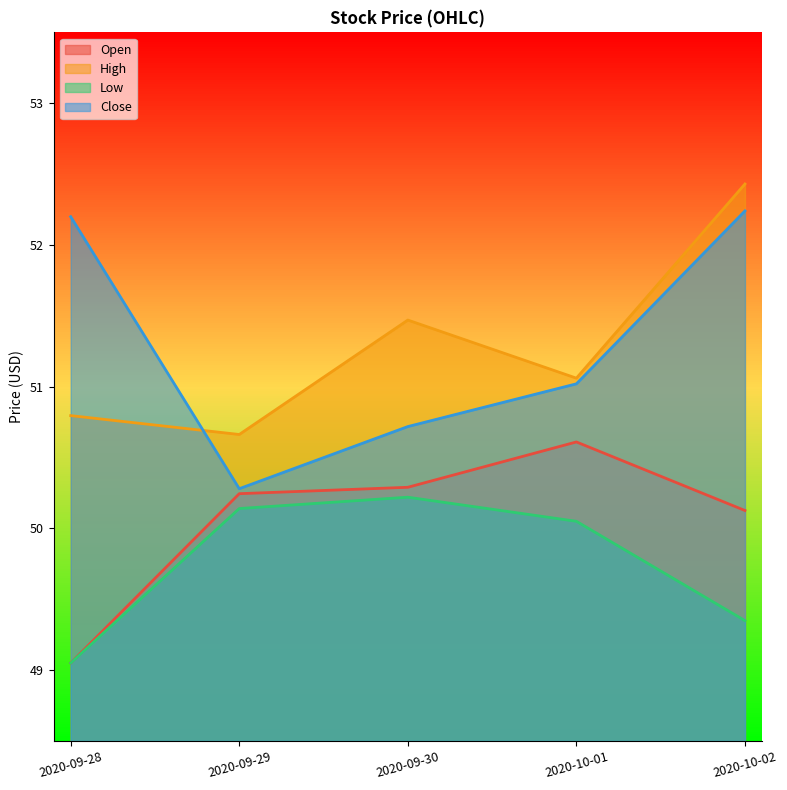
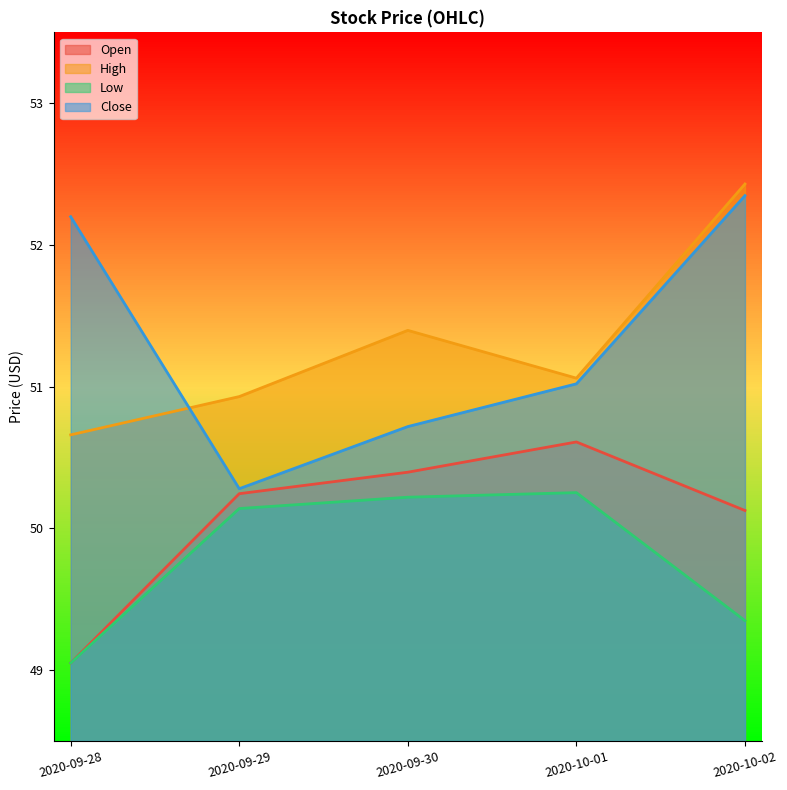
  {
    "Open": {
      "2020-09-29": 50.24,
-     "2020-09-30": 50.29,
+     "2020-09-30": 50.40,
      "2020-10-01": 50.61,
      "2020-10-02": 50.13
    },
    "High": {
-     "2020-09-28": 50.80,
-     "2020-09-29": 50.66,
-     "2020-09-30": 51.47,
+     "2020-09-28": 50.66,
+     "2020-09-29": 50.93,
+     "2020-09-30": 51.40,
      "2020-10-01": 51.06,
      "2020-10-02": 52.43
    },
    "Low": {
      "2020-09-29": 50.14,
      "2020-09-30": 50.22,
-     "2020-10-01": 50.05,
+     "2020-10-01": 50.25,
      "2020-10-02": 49.35
    },
    "Close": {
      "2020-09-28": 52.20,
      "2020-09-29": 50.28,
      "2020-09-30": 50.72,
      "2020-10-01": 51.02,
-     "2020-10-02": 52.24
+     "2020-10-02": 52.35
    }
  }
